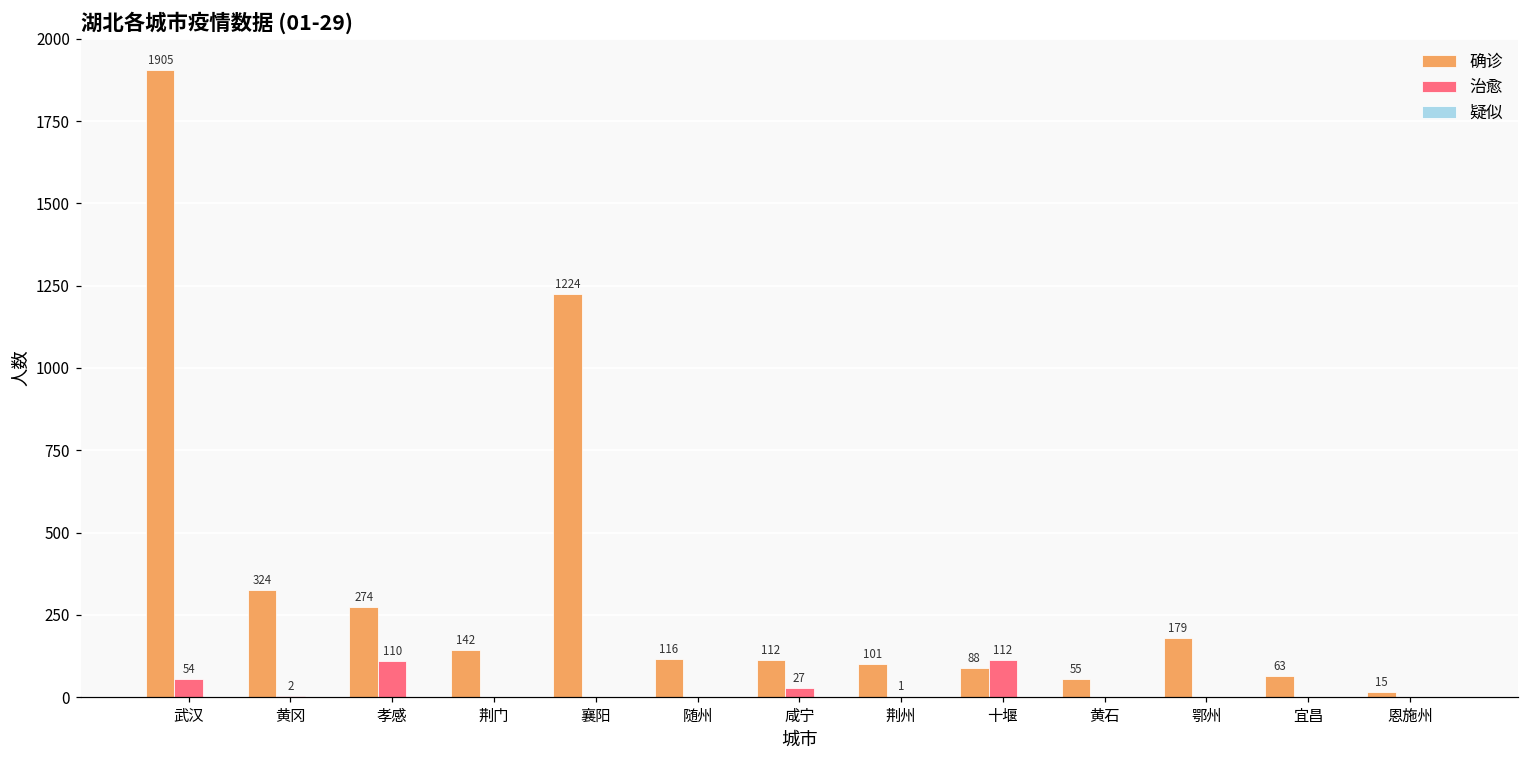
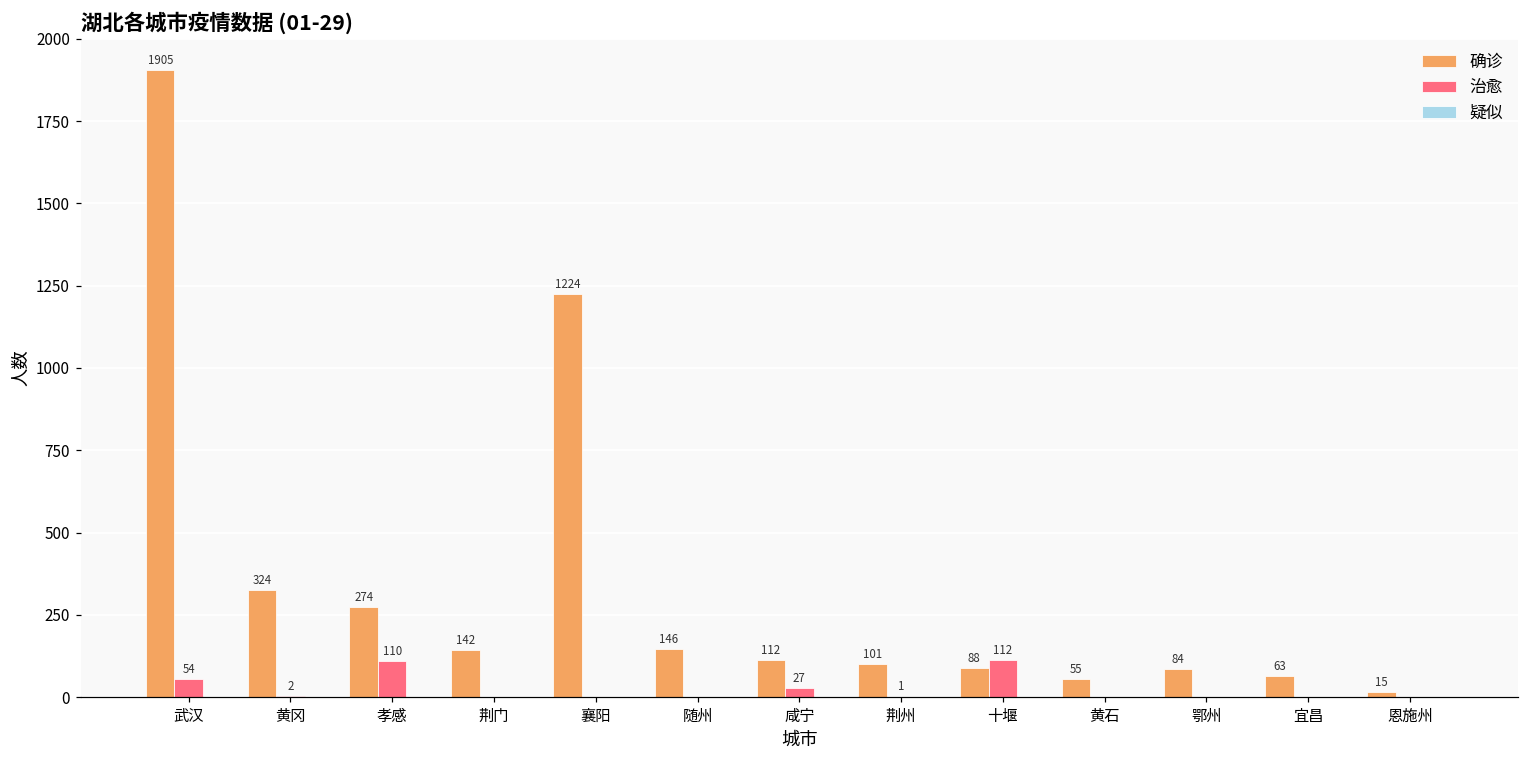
  {
    "确诊": {
      "武汉": 1905,
      "黄冈": 324,
      "孝感": 274,
      "荆门": 142,
      "襄阳": 1224,
-     "随州": 116,
+     "随州": 146,
      "咸宁": 112,
      "荆州": 101,
      "十堰": 88,
      "黄石": 55,
-     "鄂州": 179,
+     "鄂州": 84,
      "宜昌": 63,
      "恩施州": 15
    },
    "治愈": {
      "武汉": 54,
      "黄冈": 2,
      "孝感": 110,
      "咸宁": 27,
      "荆州": 1,
      "十堰": 112
    },
    "疑似": {
      "武汉": 0,
      "黄冈": 0,
      "孝感": 0,
      "荆门": 0,
      "襄阳": 0,
      "随州": 0,
      "咸宁": 0,
      "荆州": 0,
      "十堰": 0,
      "黄石": 0,
      "鄂州": 0,
      "宜昌": 0,
      "恩施州": 0
    }
  }
